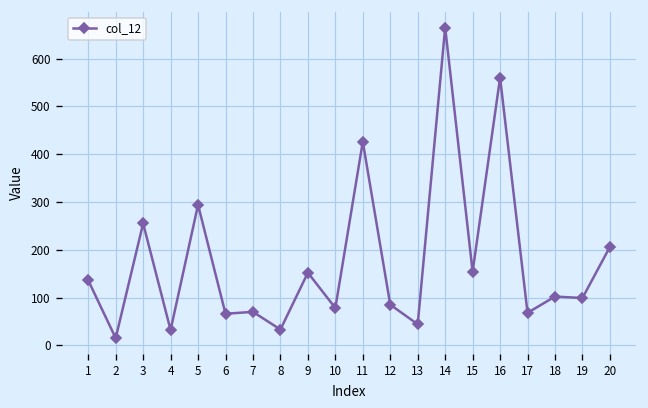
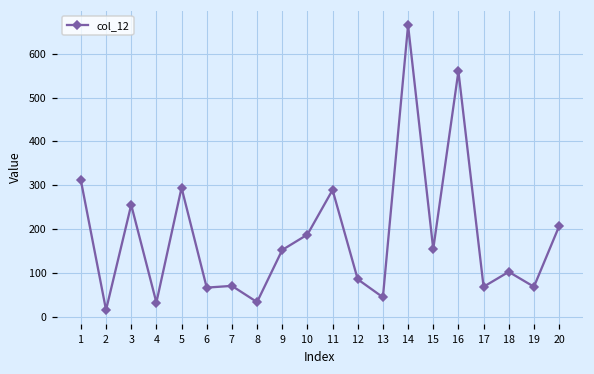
  {
-   "1": 140,
+   "1": 310,
    "2": 20,
    "3": 260,
    "4": 30,
    "5": 290,
    "6": 70,
    "7": 70,
    "8": 30,
    "9": 150,
-   "10": 80,
-   "11": 430,
+   "10": 190,
+   "11": 290,
    "12": 90,
    "13": 40,
    "14": 670,
    "15": 150,
    "16": 560,
    "17": 70,
    "18": 100,
-   "19": 100,
+   "19": 70,
    "20": 210
  }
